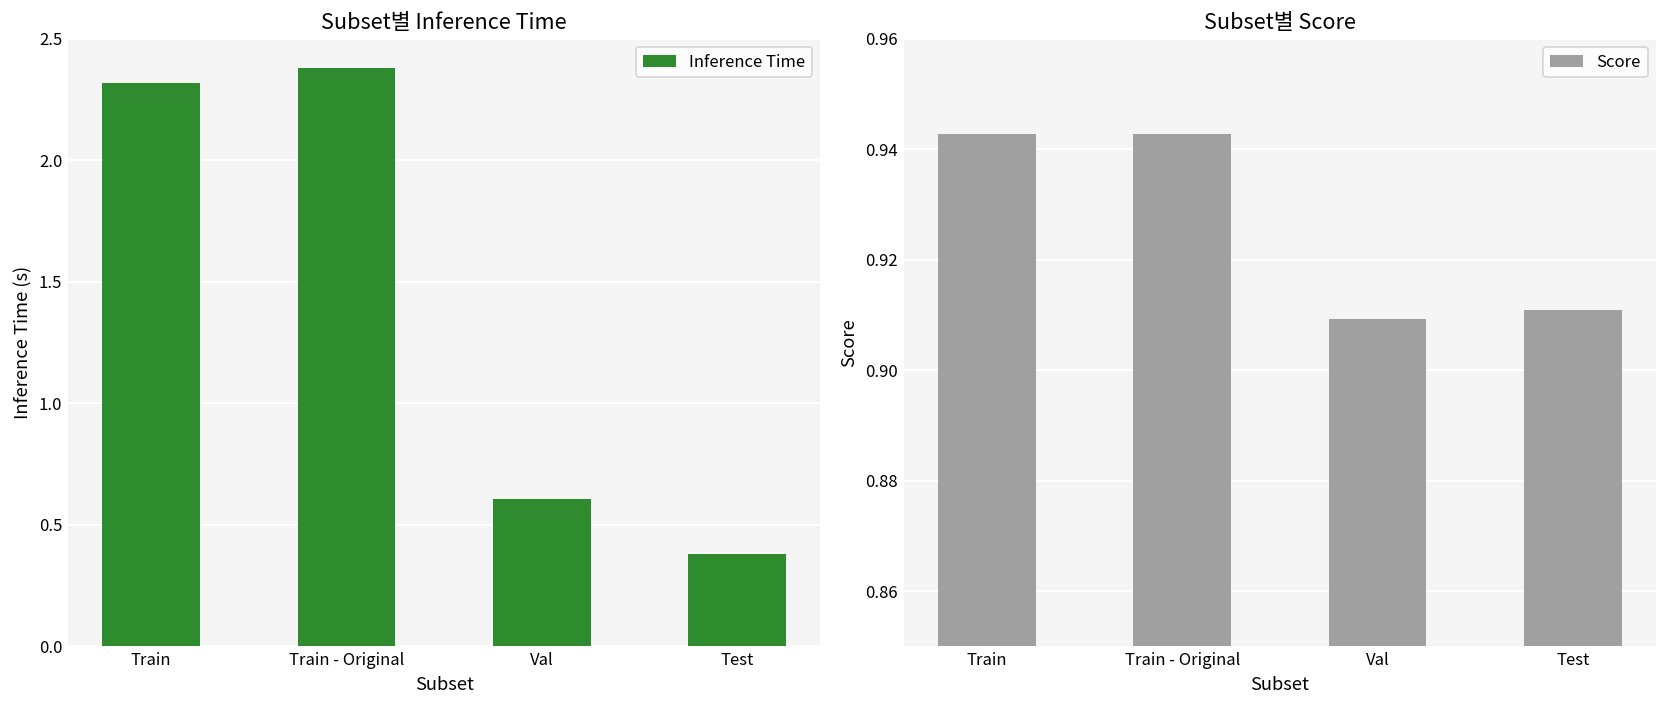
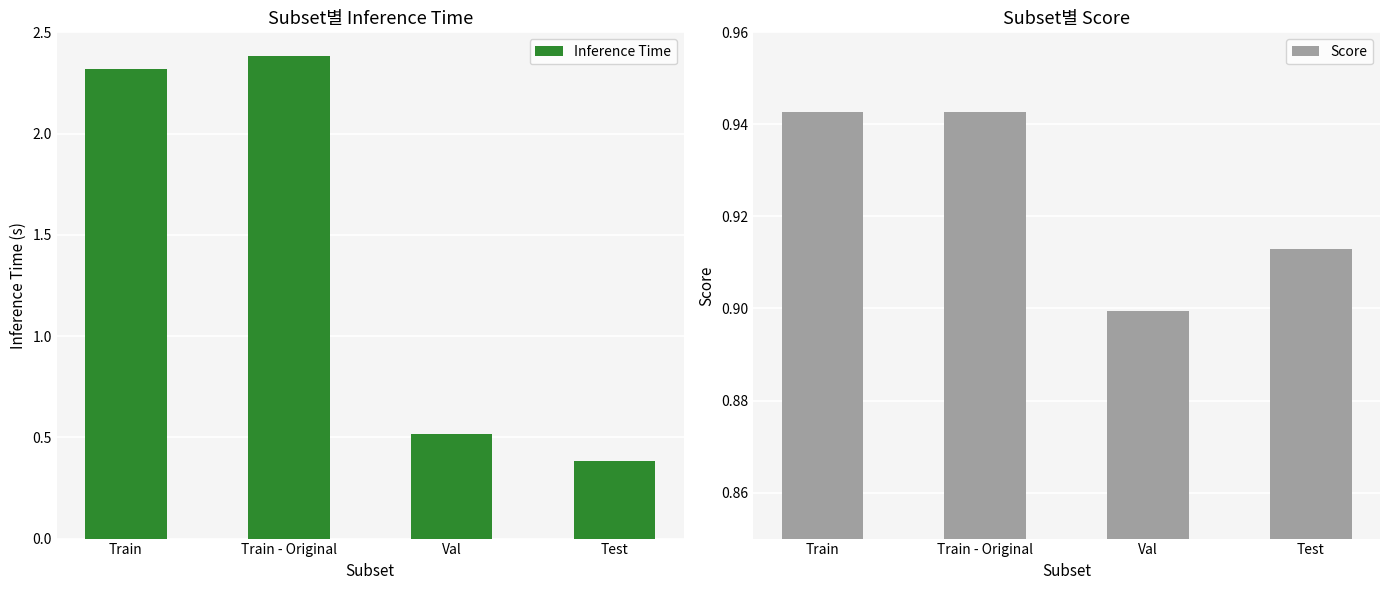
  {
    "Subset별 Inference Time": {
      "Train": 2.32,
      "Train - Original": 2.38,
-     "Val": 0.61,
+     "Val": 0.51,
      "Test": 0.38
    },
    "Subset별 Score": {
      "Train": 0.943,
      "Train - Original": 0.943,
-     "Val": 0.909,
-     "Test": 0.911
+     "Val": 0.900,
+     "Test": 0.913
    }
  }
